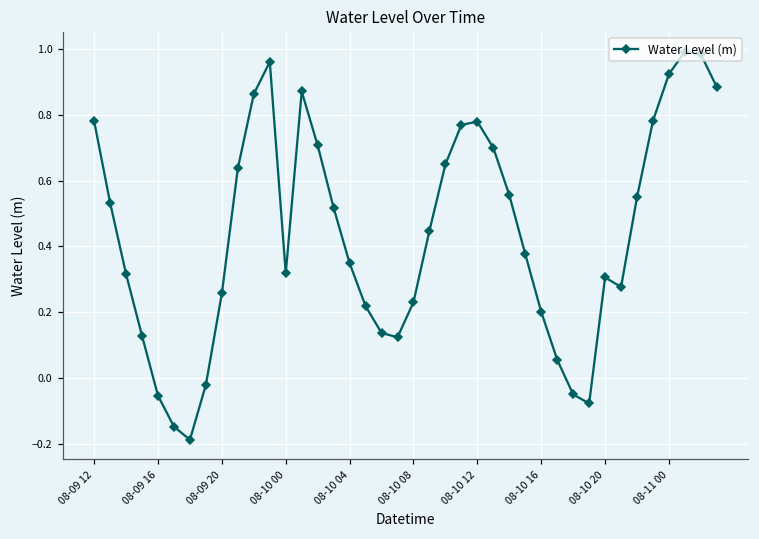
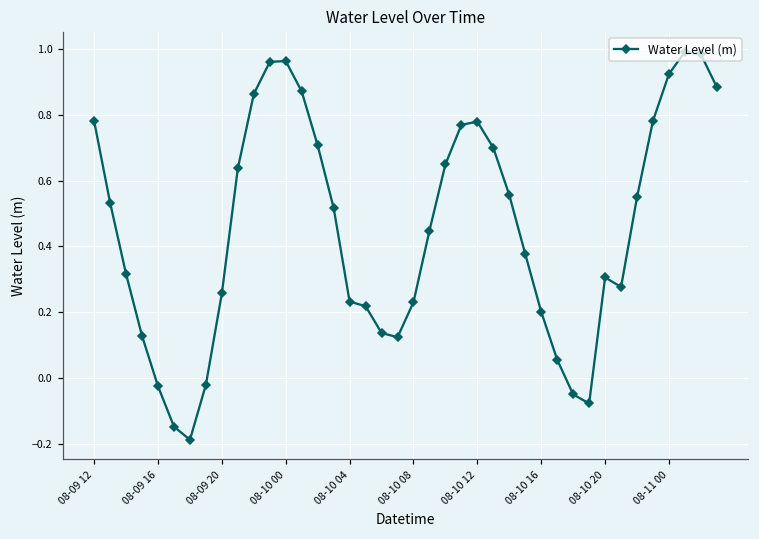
  {
    "08-09 12": 0.78,
-   "08-09 16": -0.05,
+   "08-09 16": -0.03,
    "08-09 20": 0.26,
-   "08-10 00": 0.32,
-   "08-10 04": 0.35,
+   "08-10 00": 0.96,
+   "08-10 04": 0.23,
    "08-10 08": 0.23,
    "08-10 12": 0.78,
    "08-10 16": 0.20,
    "08-10 20": 0.31,
    "08-11 00": 0.92
  }
